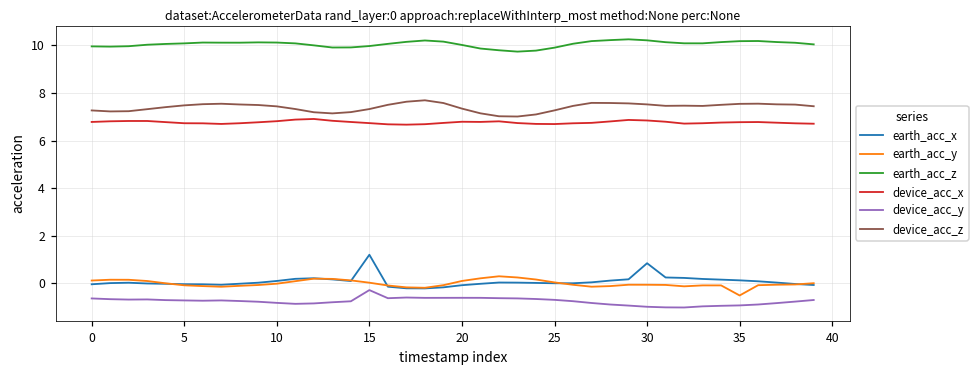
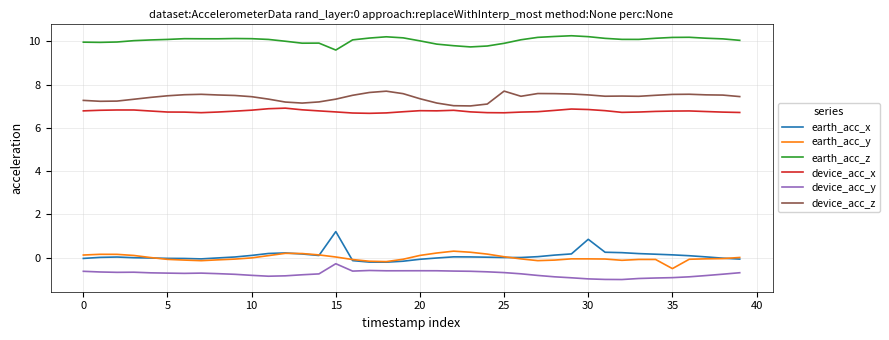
  {
    "earth_acc_x": {
      "0": 0.0,
      "15": 1.2,
      "20": -0.1,
      "30": 0.8,
      "35": 0.1
    },
    "earth_acc_y": {
      "0": 0.1,
      "15": 0.0,
      "20": 0.1,
      "30": -0.1,
      "35": -0.5
    },
    "earth_acc_z": {
      "0": 10.0,
      "5": 10.1,
      "10": 10.1,
-     "15": 10.0,
+     "15": 9.6,
      "20": 10.0,
      "25": 9.9,
      "30": 10.2,
      "35": 10.2
    },
    "device_acc_x": {
      "0": 6.8,
      "5": 6.7,
      "10": 6.8,
      "15": 6.7,
      "20": 6.8,
      "25": 6.7,
      "30": 6.8,
      "35": 6.8
    },
    "device_acc_y": {
      "0": -0.6,
      "5": -0.7,
      "10": -0.8,
      "15": -0.3,
      "20": -0.6,
      "25": -0.7,
      "30": -1.0,
      "35": -0.9
    },
    "device_acc_z": {
      "0": 7.3,
      "5": 7.5,
      "10": 7.4,
      "15": 7.3,
      "20": 7.3,
-     "25": 7.3,
+     "25": 7.7,
      "30": 7.5,
      "35": 7.5
    }
  }
